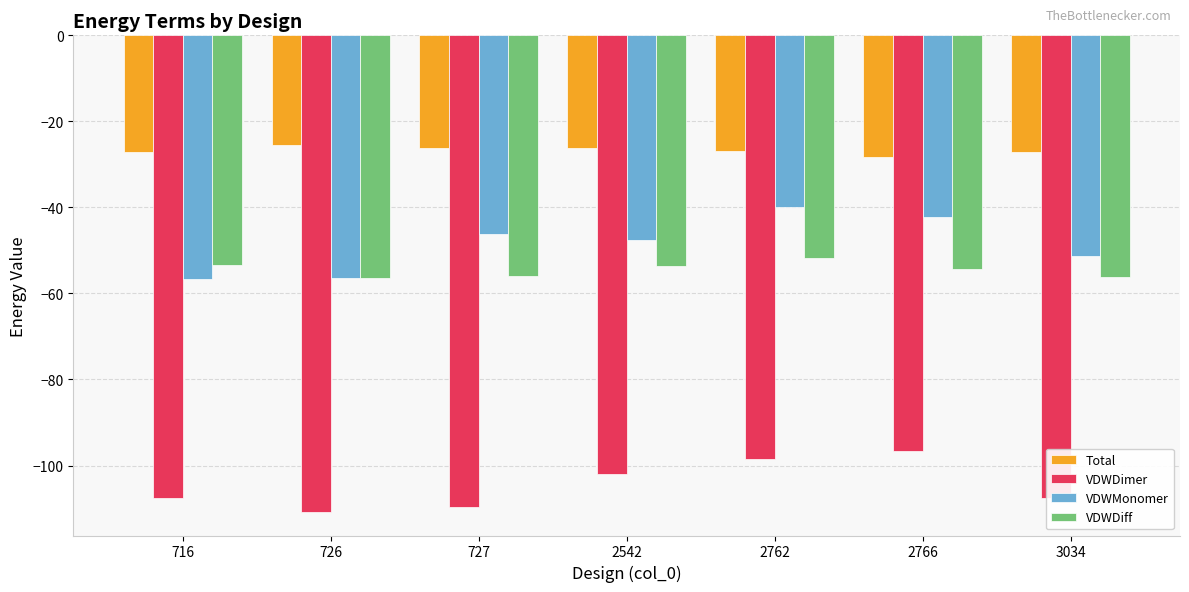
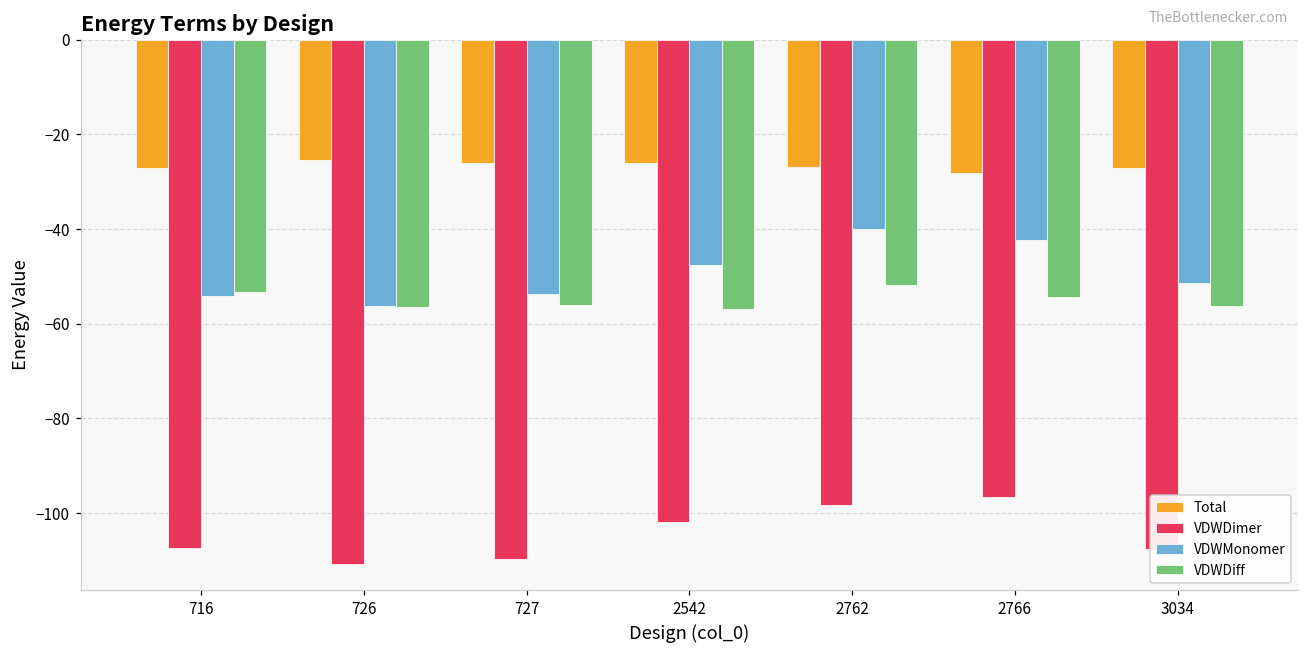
  {
    "Total": {
      "716": -27,
      "726": -25,
      "727": -26,
      "2542": -26,
      "2762": -27,
      "2766": -28,
      "3034": -27
    },
    "VDWDimer": {
      "716": -107,
      "726": -111,
      "727": -110,
      "2542": -102,
      "2762": -98,
      "2766": -97
    },
    "VDWMonomer": {
-     "716": -57,
+     "716": -54,
      "726": -56,
-     "727": -46,
+     "727": -54,
      "2542": -48,
      "2762": -40,
      "2766": -42,
      "3034": -51
    },
    "VDWDiff": {
      "716": -53,
      "726": -56,
      "727": -56,
-     "2542": -54,
+     "2542": -57,
      "2762": -52,
      "2766": -54,
      "3034": -56
    }
  }
